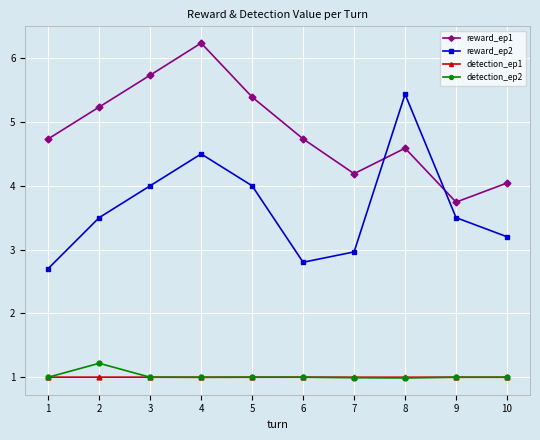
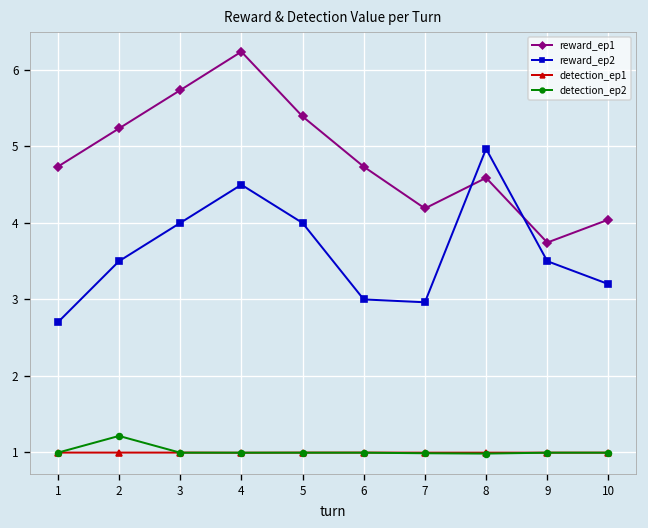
  {
    "reward_ep1": {
      "1": 4.7,
      "2": 5.2,
      "3": 5.7,
      "4": 6.2,
      "5": 5.4,
      "6": 4.7,
      "7": 4.2,
      "8": 4.6,
      "9": 3.7,
      "10": 4.0
    },
    "reward_ep2": {
      "1": 2.7,
      "2": 3.5,
      "3": 4.0,
      "4": 4.5,
      "5": 4.0,
-     "6": 2.8,
+     "6": 3.0,
      "7": 3.0,
-     "8": 5.4,
+     "8": 5.0,
      "9": 3.5,
      "10": 3.2
    },
    "detection_ep1": {
      "2": 1.0
    },
    "detection_ep2": {
      "2": 1.2
    }
  }
